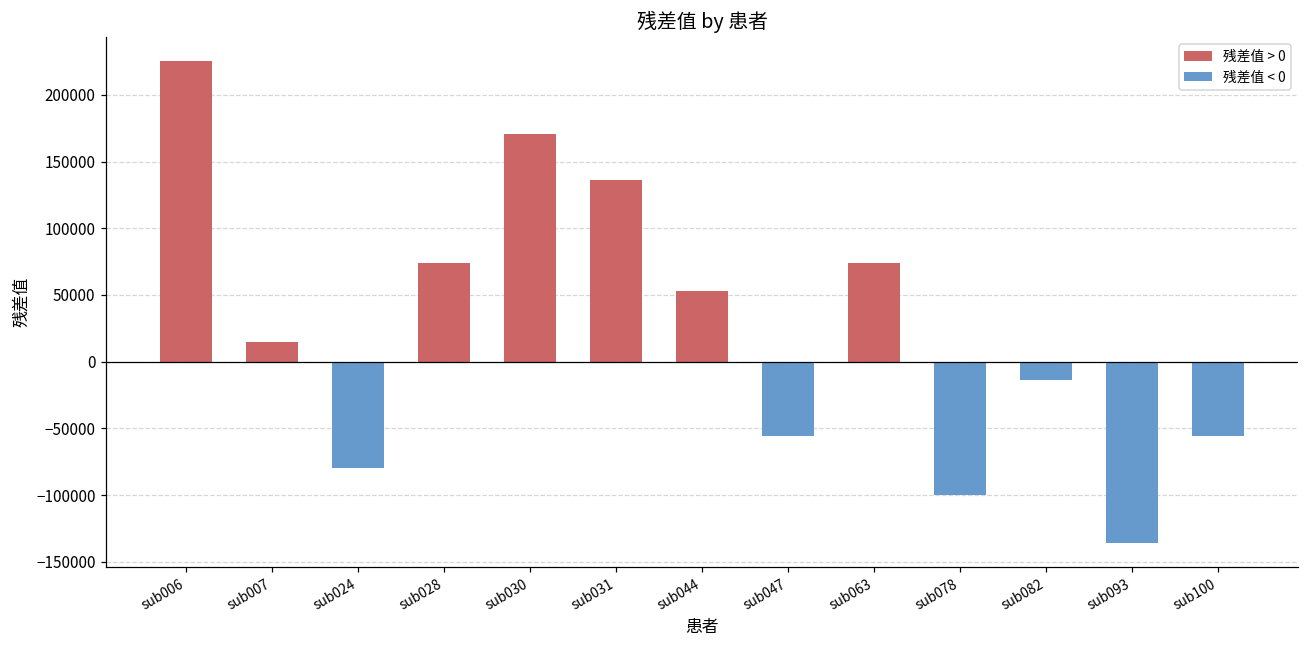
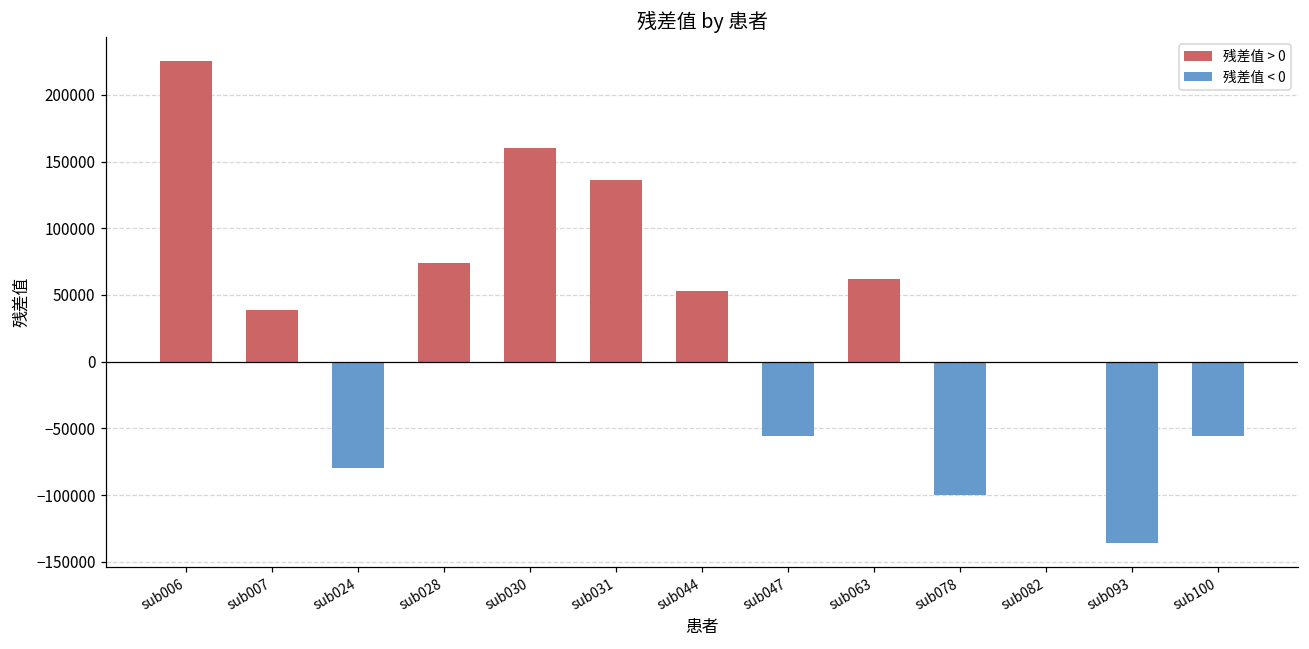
  {
    "sub006": 225000,
-   "sub007": 15000,
+   "sub007": 39000,
    "sub024": -80000,
    "sub028": 74000,
-   "sub030": 171000,
+   "sub030": 160000,
    "sub031": 136000,
    "sub044": 53000,
    "sub047": -56000,
-   "sub063": 74000,
+   "sub063": 62000,
    "sub078": -100000,
-   "sub082": -14000,
+   "sub082": 0,
    "sub093": -136000,
    "sub100": -56000
  }
